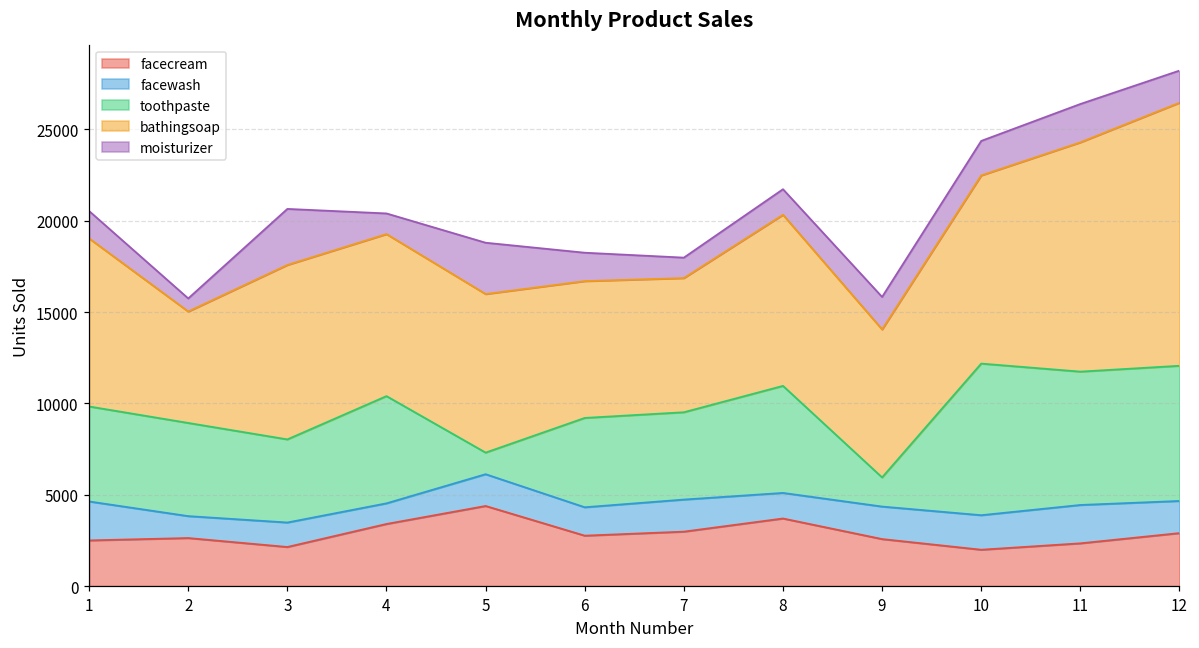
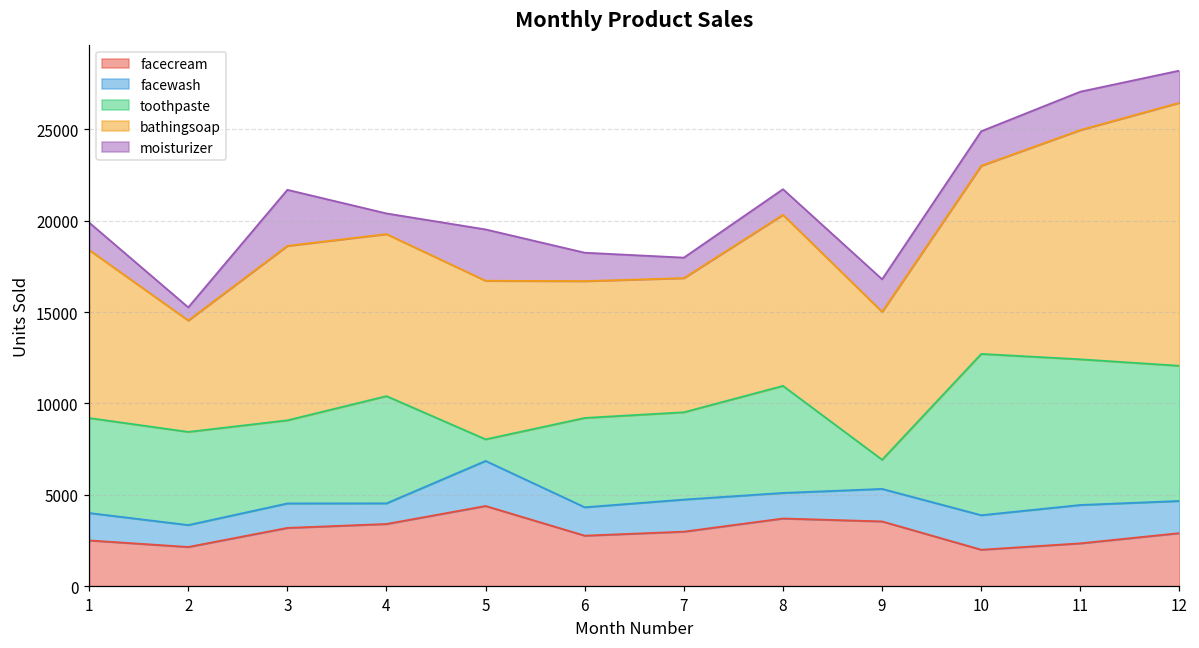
  {
    "facecream": {
      "1": 2500,
-     "2": 2600,
-     "3": 2100,
+     "2": 2100,
+     "3": 3200,
      "4": 3400,
      "5": 4400,
      "6": 2800,
      "7": 3000,
      "8": 3700,
-     "9": 2600,
+     "9": 3500,
      "10": 2000,
      "11": 2300,
      "12": 2900
    },
    "facewash": {
-     "1": 2100,
+     "1": 1500,
      "2": 1200,
      "3": 1300,
      "4": 1100,
-     "5": 1700,
+     "5": 2500,
      "6": 1600,
      "7": 1800,
      "8": 1400,
      "9": 1800,
      "10": 1900,
      "11": 2100,
      "12": 1800
    },
    "toothpaste": {
      "1": 5200,
      "2": 5100,
      "3": 4600,
      "4": 5900,
      "5": 1200,
      "6": 4900,
      "7": 4800,
      "8": 5900,
      "9": 1600,
-     "10": 8300,
-     "11": 7300,
+     "10": 8800,
+     "11": 8000,
      "12": 7400
    },
    "bathingsoap": {
      "1": 9200,
      "2": 6100,
      "3": 9600,
      "4": 8900,
      "5": 8700,
      "6": 7500,
      "7": 7300,
      "8": 9400,
      "9": 8100,
      "10": 10300,
      "11": 12600,
      "12": 14400
    },
    "moisturizer": {
      "1": 1500,
      "2": 700,
      "3": 3100,
      "4": 1100,
      "5": 2800,
      "6": 1600,
      "7": 1100,
      "8": 1400,
      "9": 1800,
      "10": 1900,
      "11": 2100,
      "12": 1800
    }
  }
